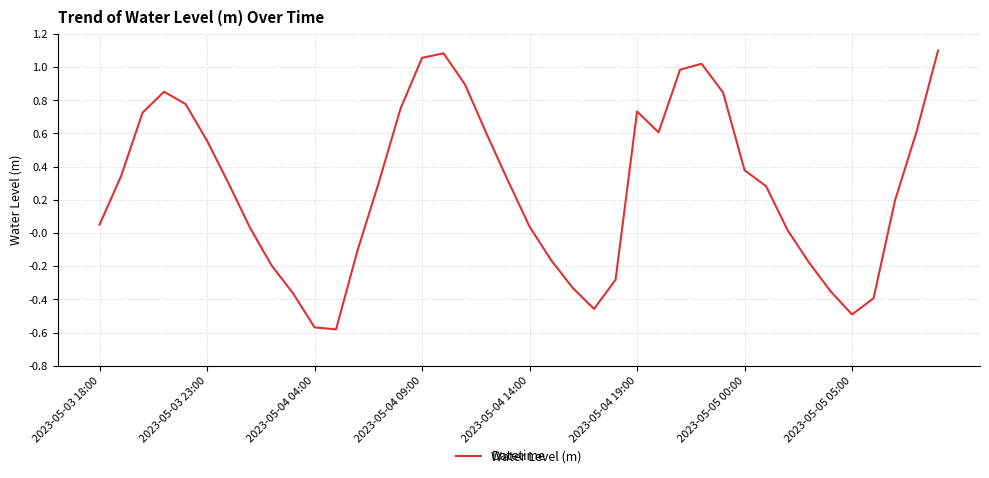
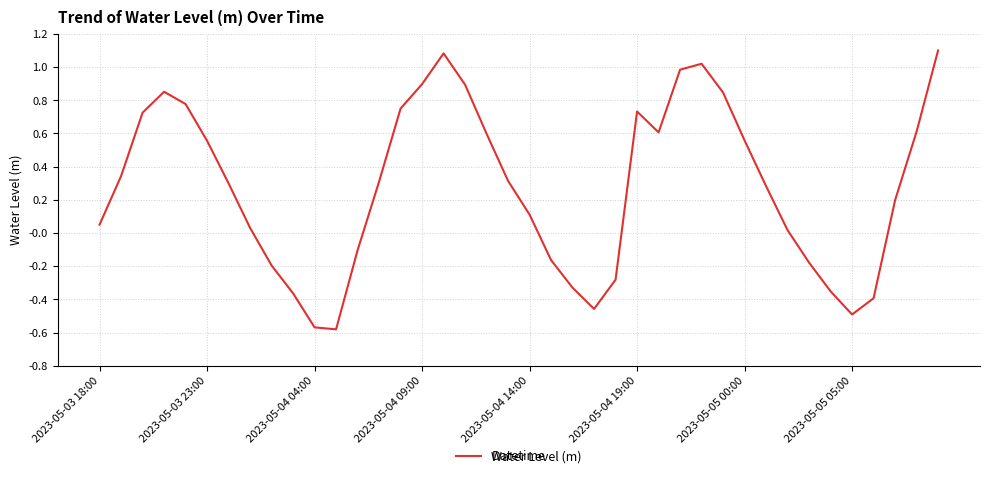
  {
    "2023-05-03 18:00": 0.05,
    "2023-05-03 23:00": 0.56,
    "2023-05-04 04:00": -0.57,
-   "2023-05-04 09:00": 1.06,
-   "2023-05-04 14:00": 0.04,
+   "2023-05-04 09:00": 0.90,
+   "2023-05-04 14:00": 0.11,
    "2023-05-04 19:00": 0.73,
-   "2023-05-05 00:00": 0.38,
+   "2023-05-05 00:00": 0.56,
    "2023-05-05 05:00": -0.49
  }
